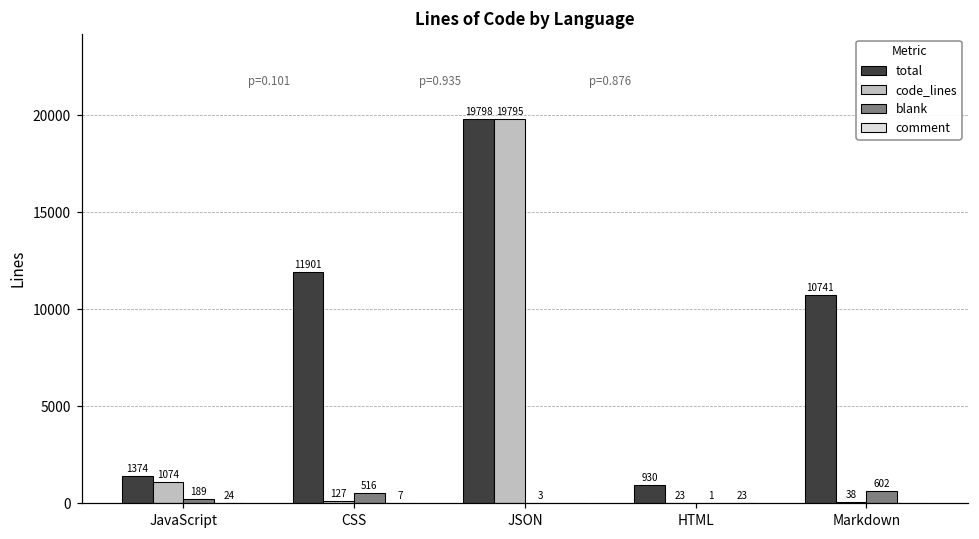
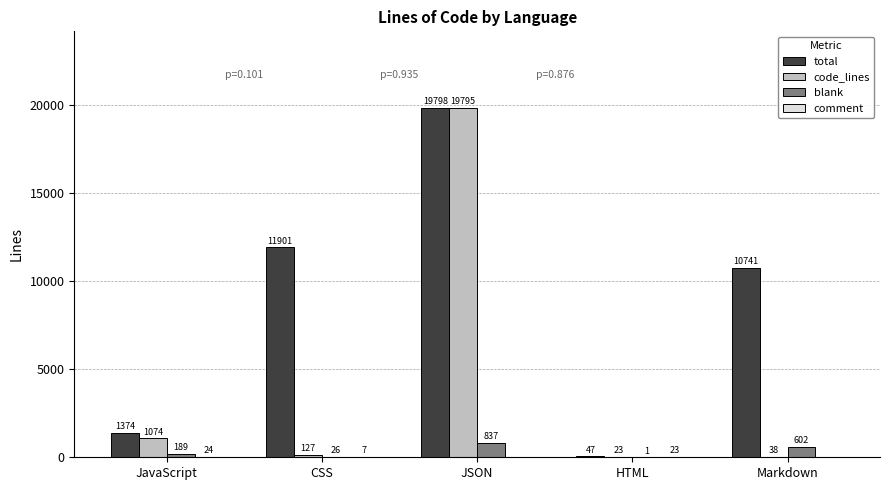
  {
    "total": {
      "JavaScript": 1374,
      "CSS": 11901,
      "JSON": 19798,
-     "HTML": 930,
+     "HTML": 47,
      "Markdown": 10741
    },
    "blank": {
      "JavaScript": 189,
-     "CSS": 516,
-     "JSON": 3,
+     "CSS": 26,
+     "JSON": 837,
      "HTML": 1,
      "Markdown": 602
    }
  }
